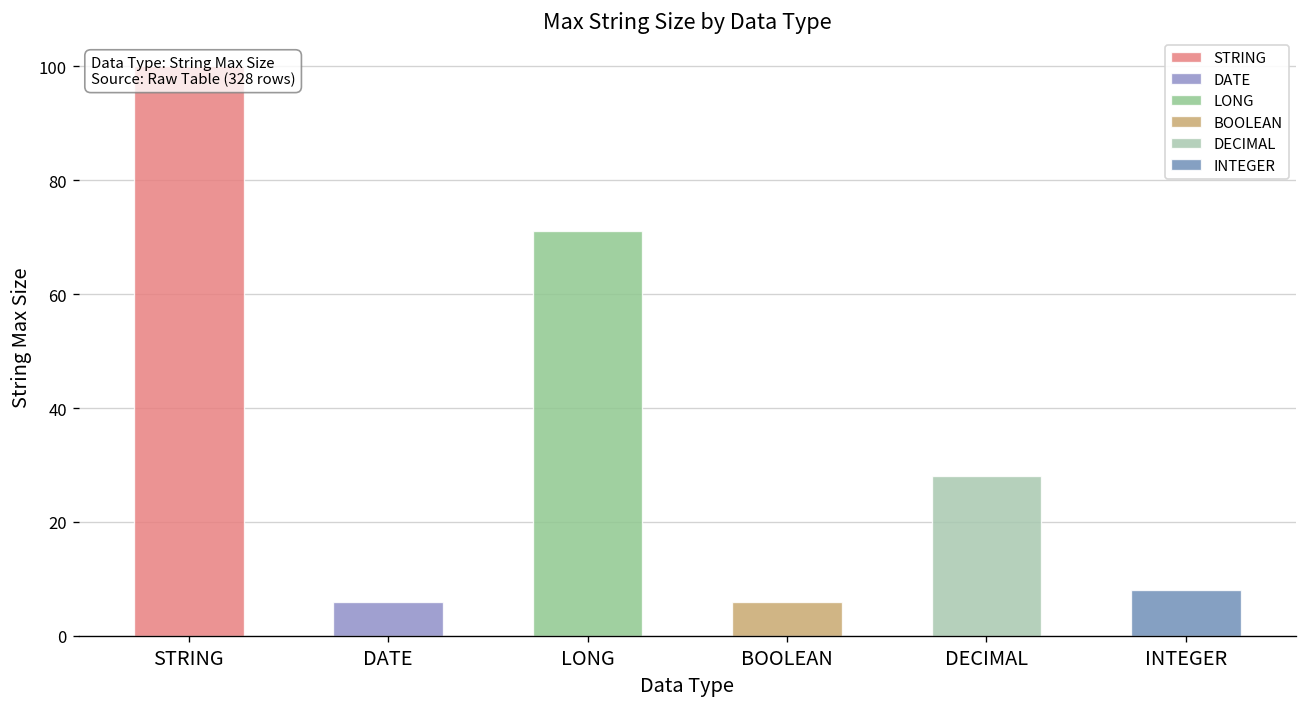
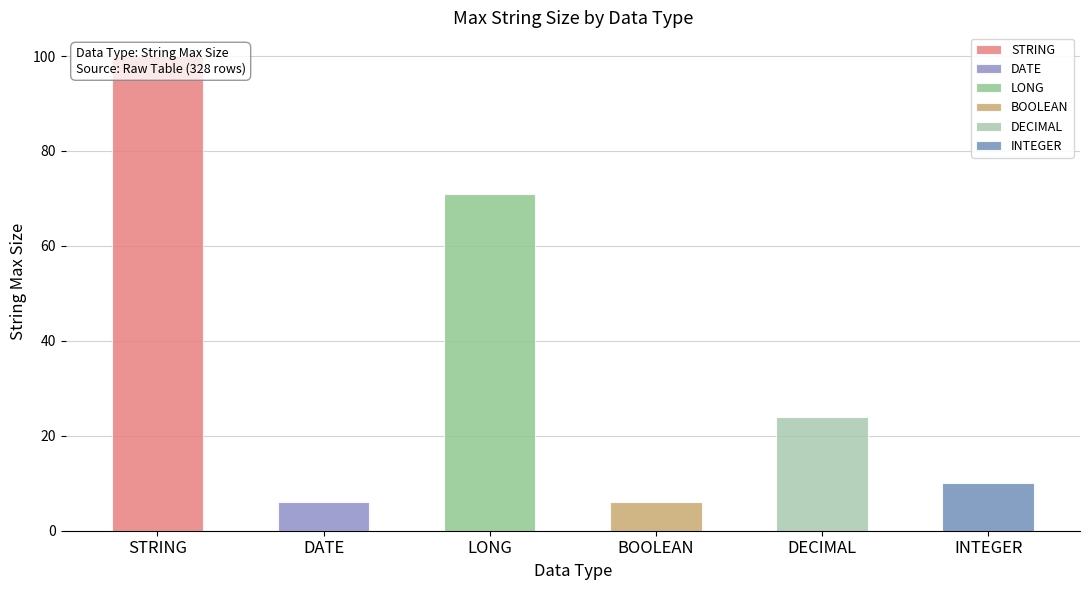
  {
    "DATE": 6,
    "LONG": 71,
    "BOOLEAN": 6,
-   "DECIMAL": 28,
-   "INTEGER": 8
+   "DECIMAL": 24,
+   "INTEGER": 10
  }
